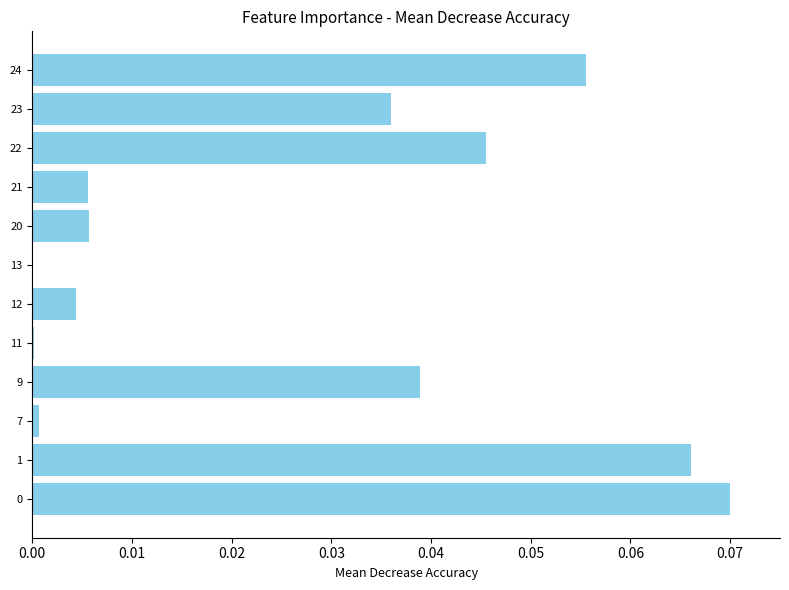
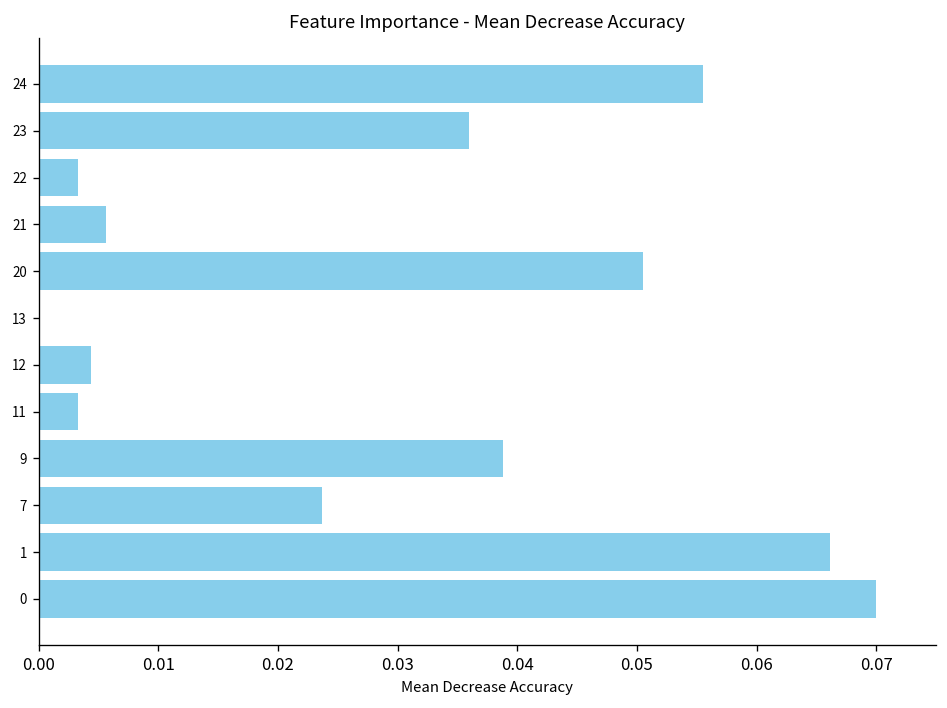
  {
    "24": 0.056,
    "23": 0.036,
-   "22": 0.046,
+   "22": 0.003,
    "21": 0.006,
-   "20": 0.006,
+   "20": 0.050,
    "12": 0.004,
-   "11": 0.000,
+   "11": 0.003,
    "9": 0.039,
-   "7": 0.001,
+   "7": 0.024,
    "1": 0.066,
    "0": 0.070
  }
